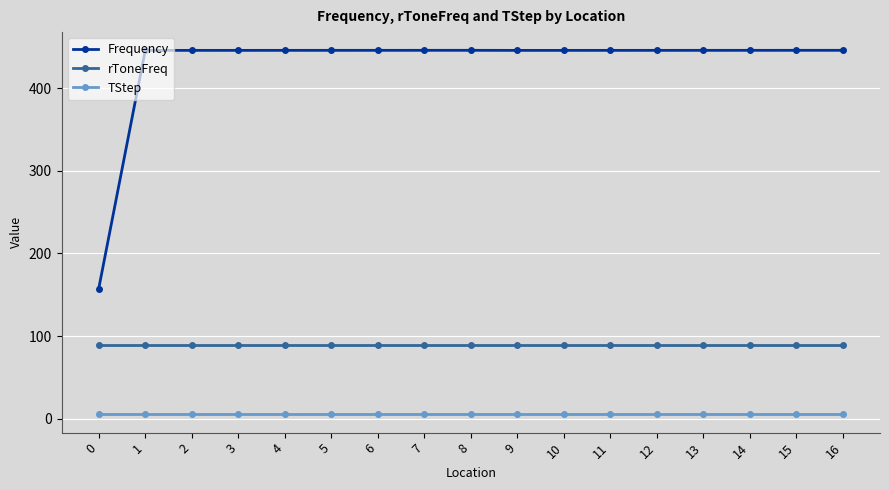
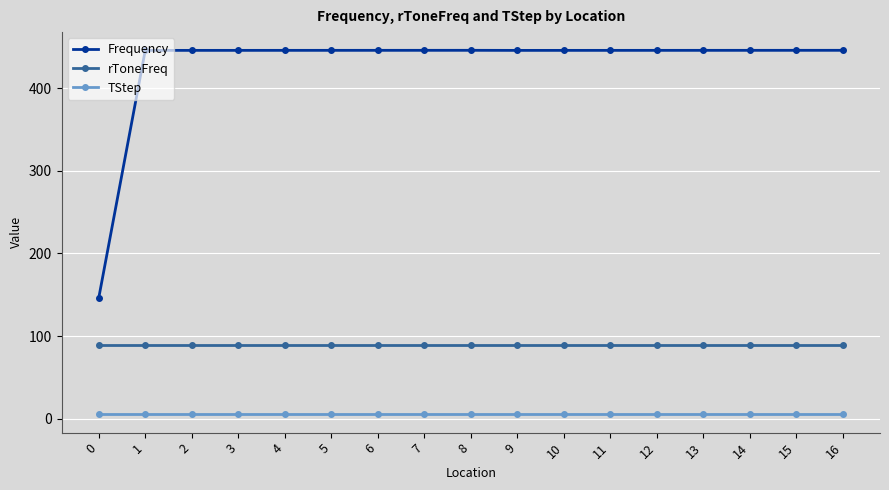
  {
    "Frequency": {
-     "0": 160,
+     "0": 150,
      "2": 450,
      "3": 450,
      "4": 450,
      "5": 450,
      "6": 450,
      "7": 450,
      "8": 450,
      "9": 450,
      "10": 450,
      "11": 450,
      "12": 450,
      "13": 450,
      "14": 450,
      "15": 450,
      "16": 450
    },
    "rToneFreq": {
      "0": 90,
      "1": 90,
      "2": 90,
      "3": 90,
      "4": 90,
      "5": 90,
      "6": 90,
      "7": 90,
      "8": 90,
      "9": 90,
      "10": 90,
      "11": 90,
      "12": 90,
      "13": 90,
      "14": 90,
      "15": 90,
      "16": 90
    },
    "TStep": {
      "0": 10,
      "1": 10,
      "2": 10,
      "3": 10,
      "4": 10,
      "5": 10,
      "6": 10,
      "7": 10,
      "8": 10,
      "9": 10,
      "10": 10,
      "11": 10,
      "12": 10,
      "13": 10,
      "14": 10,
      "15": 10,
      "16": 10
    }
  }
